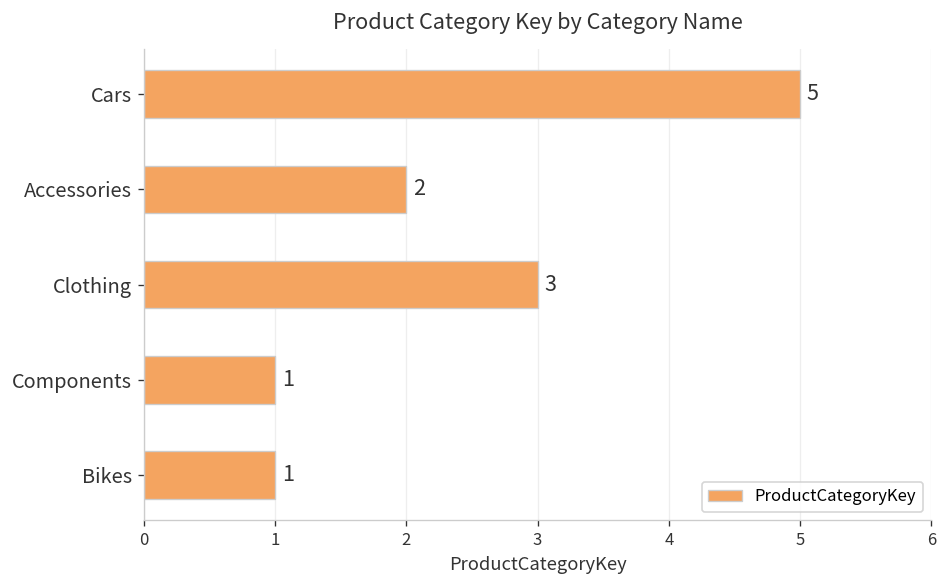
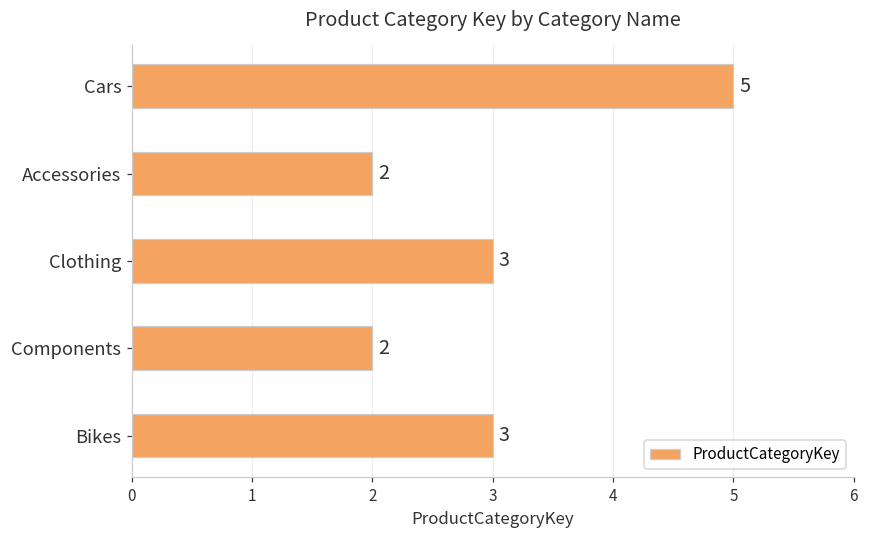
  {
    "Cars": 5,
    "Accessories": 2,
    "Clothing": 3,
-   "Components": 1,
-   "Bikes": 1
+   "Components": 2,
+   "Bikes": 3
  }
